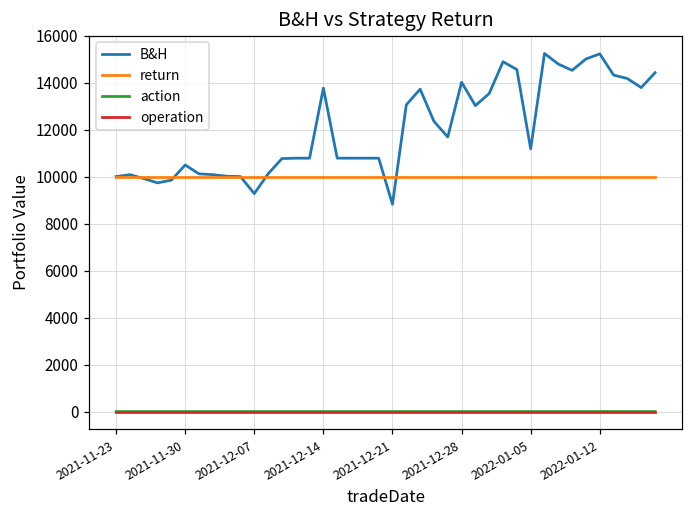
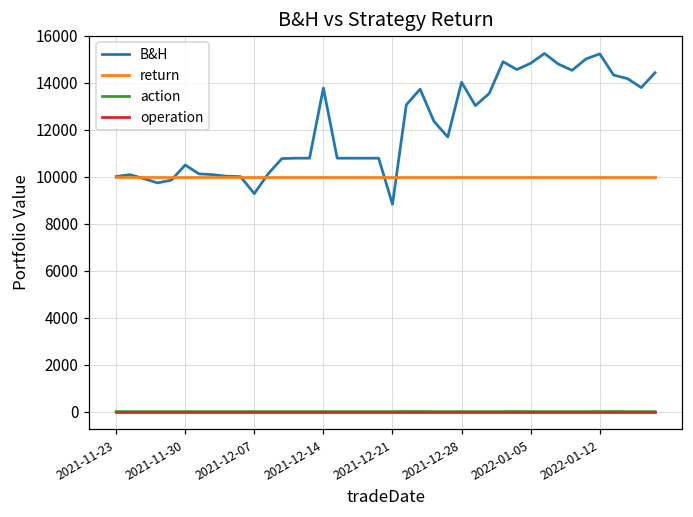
  {
    "B&H": {
      "2021-11-30": 10500,
      "2021-12-07": 9300,
      "2021-12-14": 13800,
      "2021-12-21": 8800,
      "2021-12-28": 14000,
-     "2022-01-05": 11200,
+     "2022-01-05": 14800,
      "2022-01-12": 15200
    },
    "return": {
      "2021-11-30": 10000,
      "2021-12-07": 10000,
      "2021-12-14": 10000,
      "2021-12-21": 10000,
      "2021-12-28": 10000,
      "2022-01-05": 10000,
      "2022-01-12": 10000
    },
    "operation": {
      "2021-11-23": 0,
      "2021-11-30": 0,
      "2021-12-07": 0,
      "2021-12-14": 0,
      "2021-12-21": 0,
      "2021-12-28": 0,
      "2022-01-05": 0,
      "2022-01-12": 0
    }
  }
